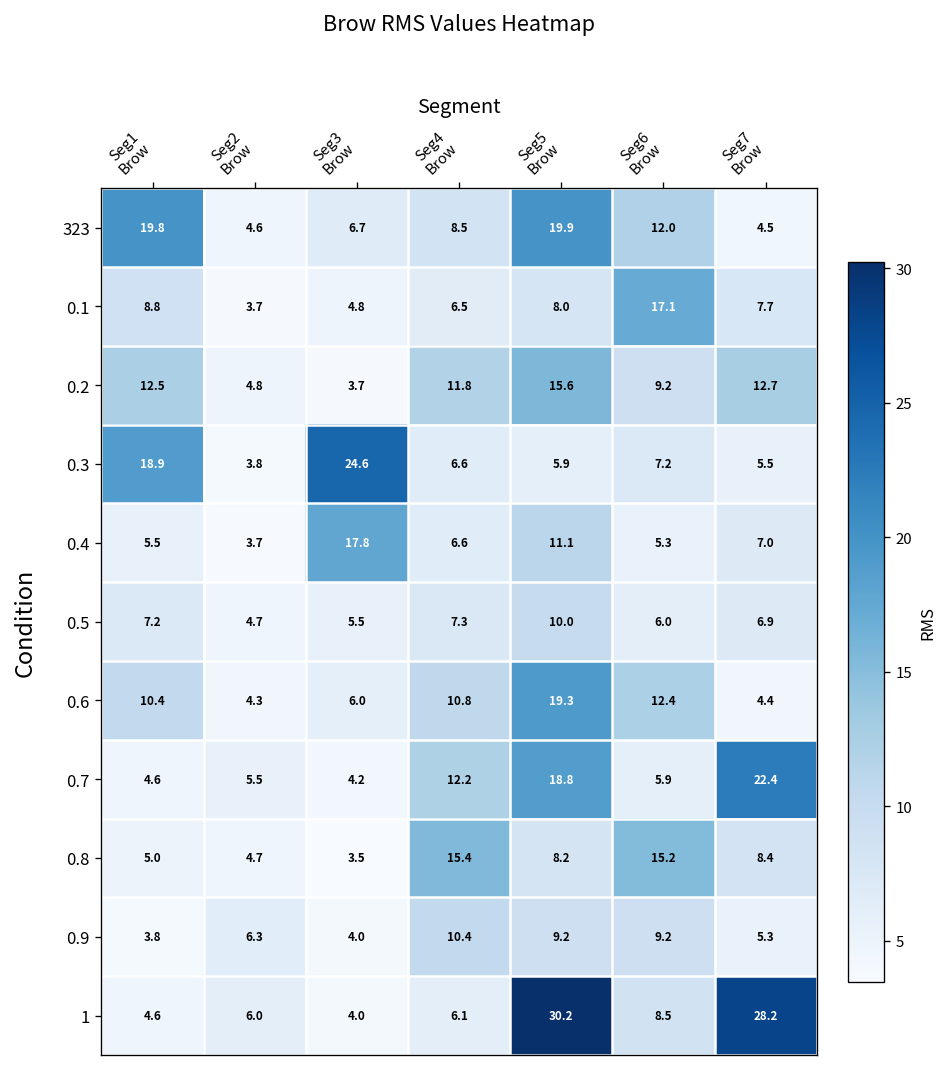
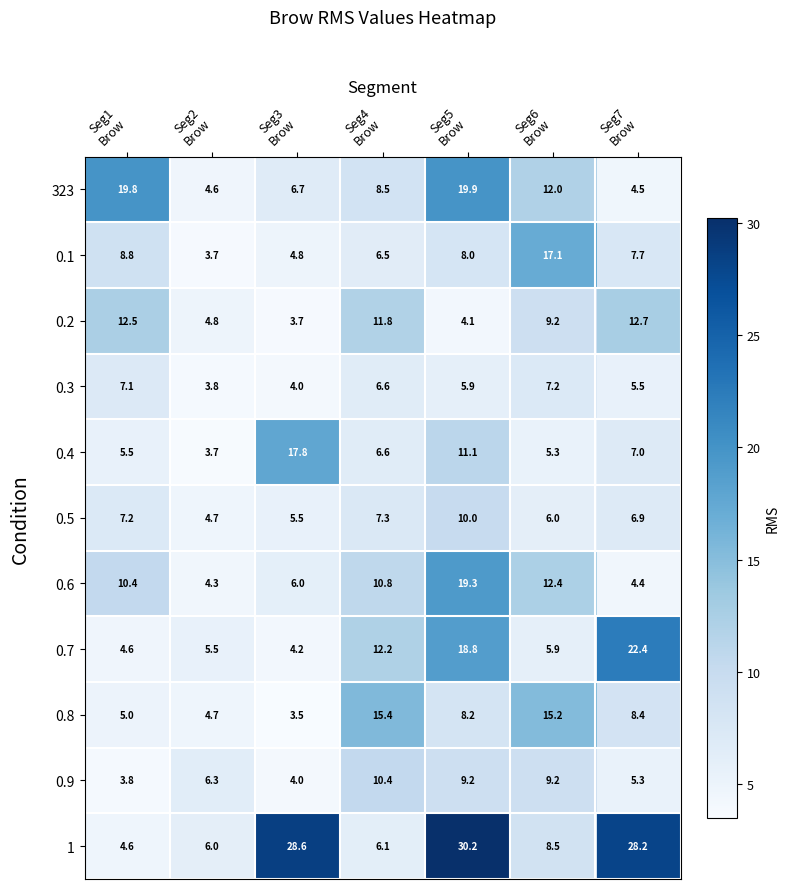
  {
    "323": {
      "Seg1 Brow": 19.8,
      "Seg2 Brow": 4.6,
      "Seg3 Brow": 6.7,
      "Seg4 Brow": 8.5,
      "Seg5 Brow": 19.9,
      "Seg6 Brow": 12.0,
      "Seg7 Brow": 4.5
    },
    "0.1": {
      "Seg1 Brow": 8.8,
      "Seg2 Brow": 3.7,
      "Seg3 Brow": 4.8,
      "Seg4 Brow": 6.5,
      "Seg5 Brow": 8.0,
      "Seg6 Brow": 17.1,
      "Seg7 Brow": 7.7
    },
    "0.2": {
      "Seg1 Brow": 12.5,
      "Seg2 Brow": 4.8,
      "Seg3 Brow": 3.7,
      "Seg4 Brow": 11.8,
-     "Seg5 Brow": 15.6,
+     "Seg5 Brow": 4.1,
      "Seg6 Brow": 9.2,
      "Seg7 Brow": 12.7
    },
    "0.3": {
-     "Seg1 Brow": 18.9,
+     "Seg1 Brow": 7.1,
      "Seg2 Brow": 3.8,
-     "Seg3 Brow": 24.6,
+     "Seg3 Brow": 4.0,
      "Seg4 Brow": 6.6,
      "Seg5 Brow": 5.9,
      "Seg6 Brow": 7.2,
      "Seg7 Brow": 5.5
    },
    "0.4": {
      "Seg1 Brow": 5.5,
      "Seg2 Brow": 3.7,
      "Seg3 Brow": 17.8,
      "Seg4 Brow": 6.6,
      "Seg5 Brow": 11.1,
      "Seg6 Brow": 5.3,
      "Seg7 Brow": 7.0
    },
    "0.5": {
      "Seg1 Brow": 7.2,
      "Seg2 Brow": 4.7,
      "Seg3 Brow": 5.5,
      "Seg4 Brow": 7.3,
      "Seg5 Brow": 10.0,
      "Seg6 Brow": 6.0,
      "Seg7 Brow": 6.9
    },
    "0.6": {
      "Seg1 Brow": 10.4,
      "Seg2 Brow": 4.3,
      "Seg3 Brow": 6.0,
      "Seg4 Brow": 10.8,
      "Seg5 Brow": 19.3,
      "Seg6 Brow": 12.4,
      "Seg7 Brow": 4.4
    },
    "0.7": {
      "Seg1 Brow": 4.6,
      "Seg2 Brow": 5.5,
      "Seg3 Brow": 4.2,
      "Seg4 Brow": 12.2,
      "Seg5 Brow": 18.8,
      "Seg6 Brow": 5.9,
      "Seg7 Brow": 22.4
    },
    "0.8": {
      "Seg1 Brow": 5.0,
      "Seg2 Brow": 4.7,
      "Seg3 Brow": 3.5,
      "Seg4 Brow": 15.4,
      "Seg5 Brow": 8.2,
      "Seg6 Brow": 15.2,
      "Seg7 Brow": 8.4
    },
    "0.9": {
      "Seg1 Brow": 3.8,
      "Seg2 Brow": 6.3,
      "Seg3 Brow": 4.0,
      "Seg4 Brow": 10.4,
      "Seg5 Brow": 9.2,
      "Seg6 Brow": 9.2,
      "Seg7 Brow": 5.3
    },
    "1": {
      "Seg1 Brow": 4.6,
      "Seg2 Brow": 6.0,
-     "Seg3 Brow": 4.0,
+     "Seg3 Brow": 28.6,
      "Seg4 Brow": 6.1,
      "Seg5 Brow": 30.2,
      "Seg6 Brow": 8.5,
      "Seg7 Brow": 28.2
    }
  }
